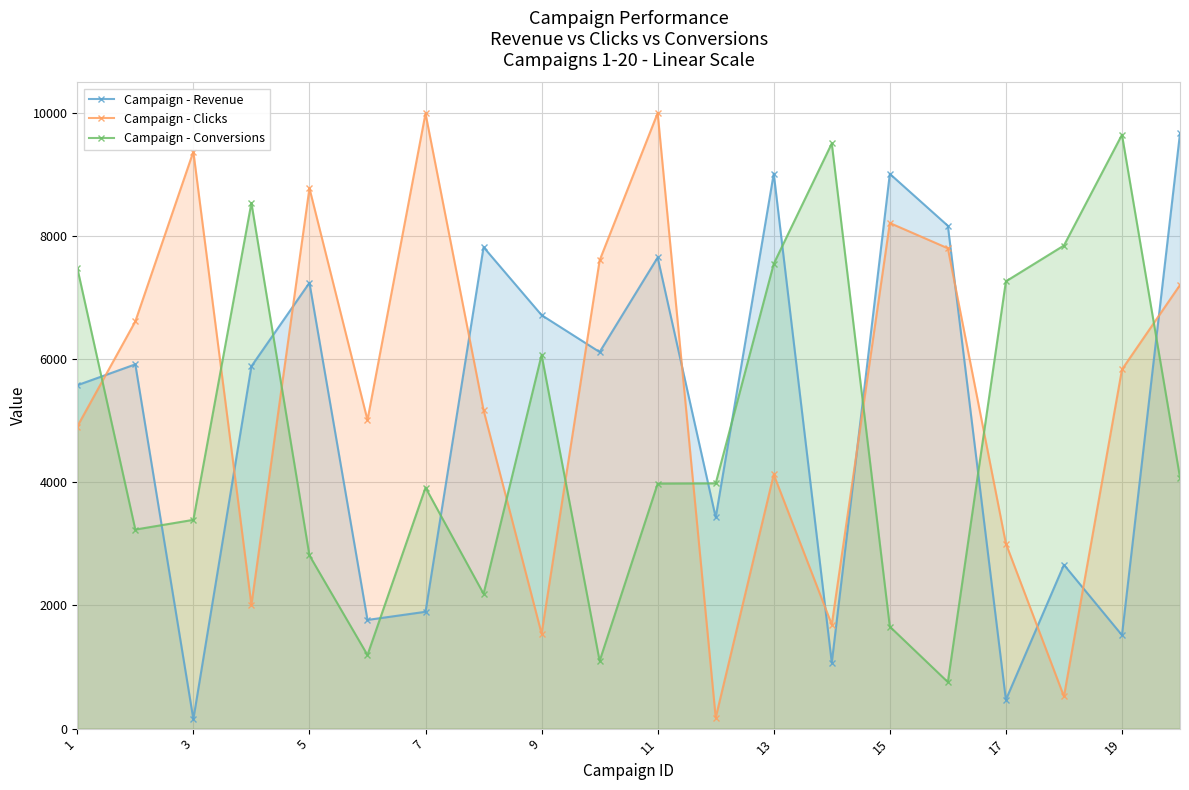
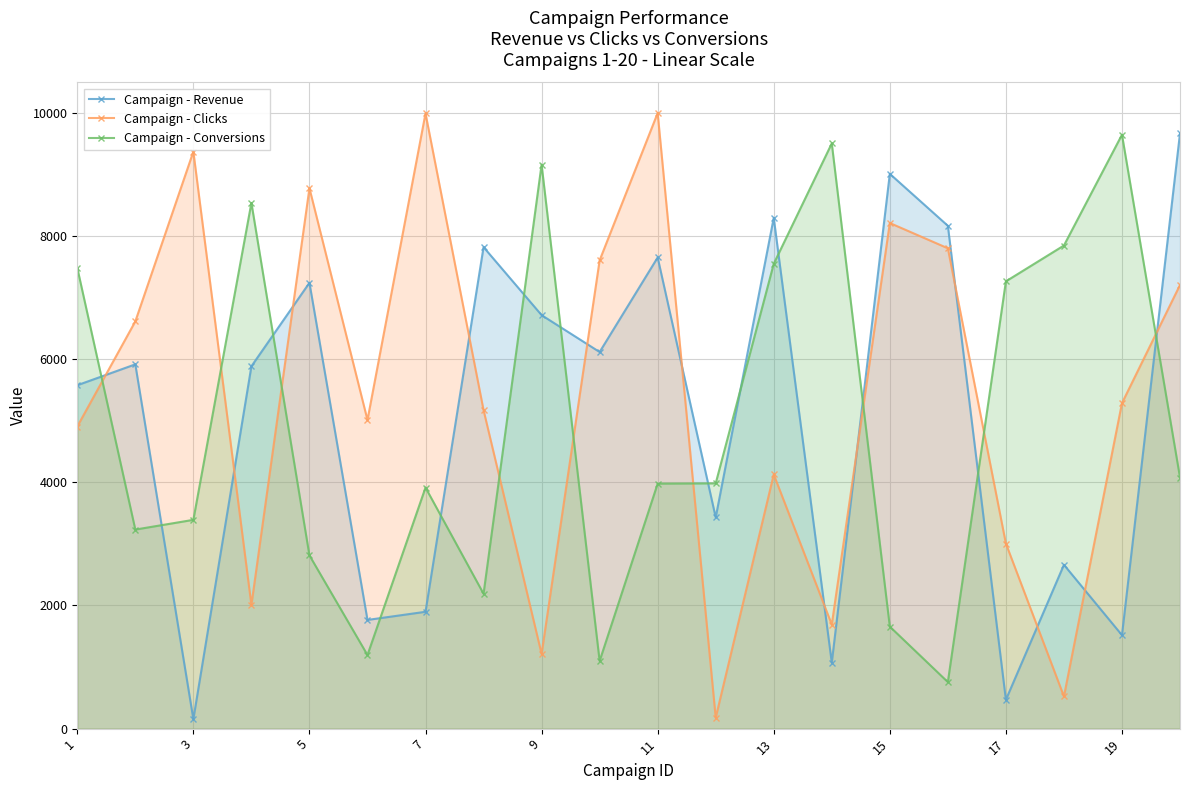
  {
    "Campaign - Revenue": {
      "1": 5600,
      "3": 200,
      "5": 7200,
      "7": 1900,
      "9": 6700,
      "11": 7600,
-     "13": 9000,
+     "13": 8300,
      "15": 9000,
      "17": 500,
      "19": 1500
    },
    "Campaign - Clicks": {
      "1": 4900,
      "3": 9400,
      "5": 8800,
      "7": 10000,
-     "9": 1500,
+     "9": 1200,
      "11": 10000,
      "13": 4100,
      "15": 8200,
      "17": 3000,
-     "19": 5800
+     "19": 5300
    },
    "Campaign - Conversions": {
      "1": 7500,
      "3": 3400,
      "5": 2800,
      "7": 3900,
-     "9": 6100,
+     "9": 9200,
      "11": 4000,
      "13": 7500,
      "15": 1700,
      "17": 7300,
      "19": 9600
    }
  }
